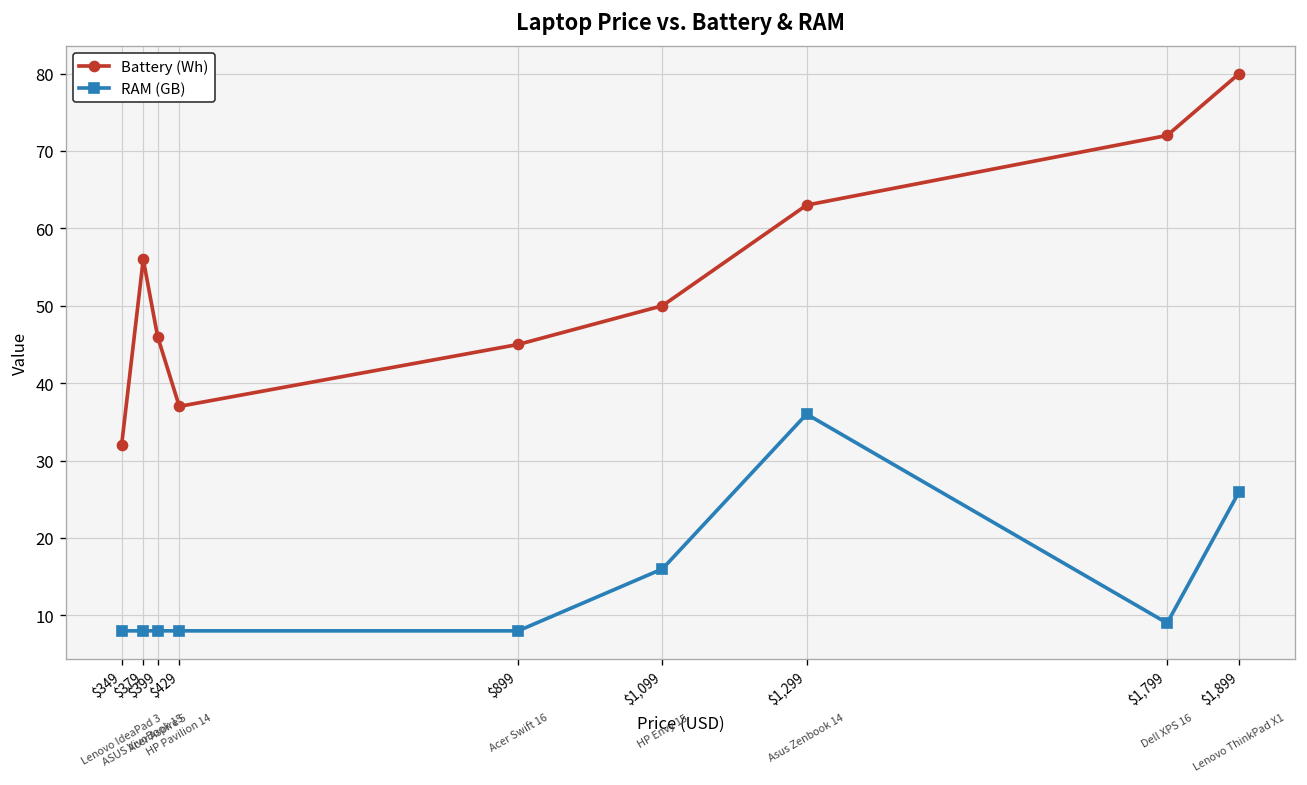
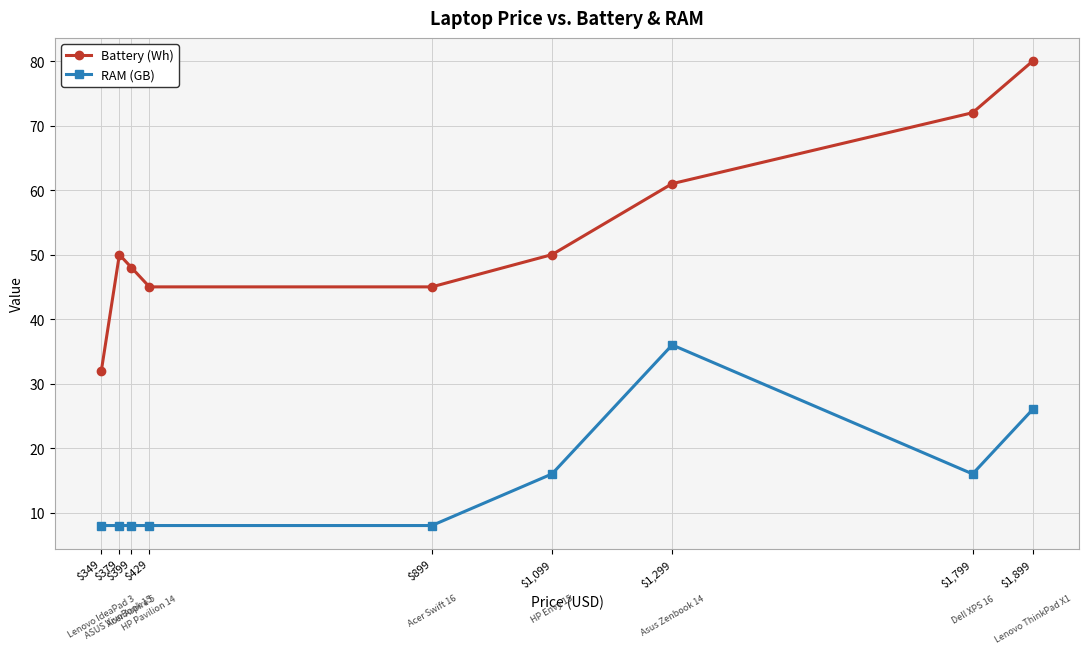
  {
    "Battery (Wh)": {
      "$349": 32,
-     "$379": 56,
-     "$399": 46,
-     "$429": 37,
+     "$379": 50,
+     "$399": 48,
+     "$429": 45,
      "$899": 45,
      "$1,099": 50,
-     "$1,299": 63,
+     "$1,299": 61,
      "$1,799": 72,
      "$1,899": 80
    },
    "RAM (GB)": {
      "$349": 8,
      "$379": 8,
      "$399": 8,
      "$429": 8,
      "$899": 8,
      "$1,099": 16,
      "$1,299": 36,
-     "$1,799": 9,
+     "$1,799": 16,
      "$1,899": 26
    }
  }
